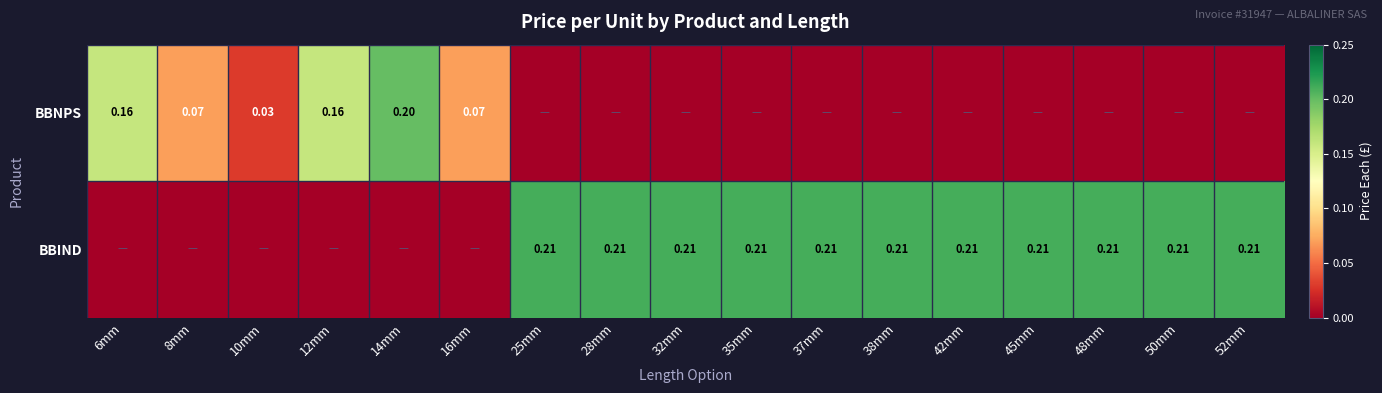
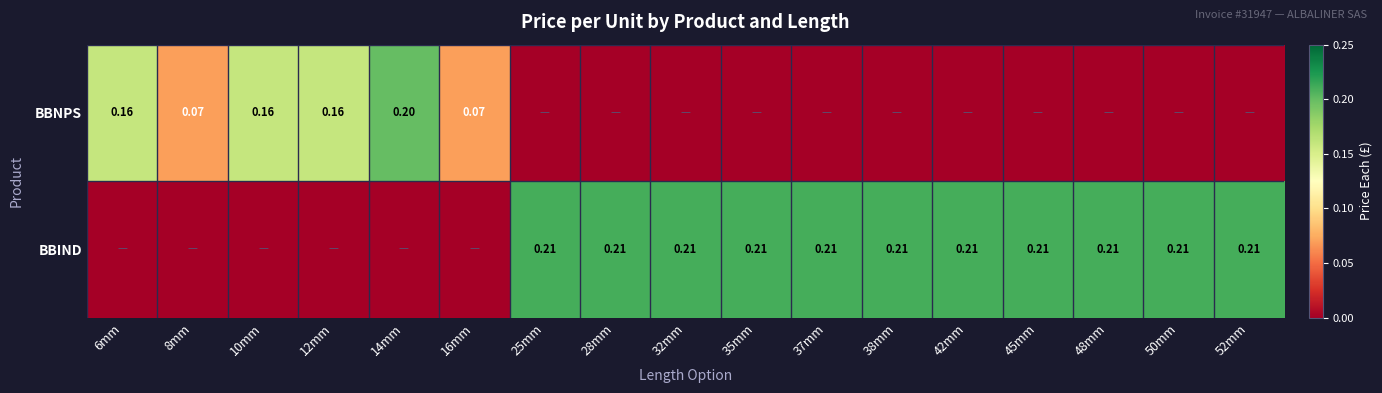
  {
    "BBNPS": {
      "6mm": 0.16,
      "8mm": 0.07,
-     "10mm": 0.03,
+     "10mm": 0.16,
      "12mm": 0.16,
      "14mm": 0.20,
      "16mm": 0.07
    },
    "BBIND": {
      "25mm": 0.21,
      "28mm": 0.21,
      "32mm": 0.21,
      "35mm": 0.21,
      "37mm": 0.21,
      "38mm": 0.21,
      "42mm": 0.21,
      "45mm": 0.21,
      "48mm": 0.21,
      "50mm": 0.21,
      "52mm": 0.21
    }
  }
